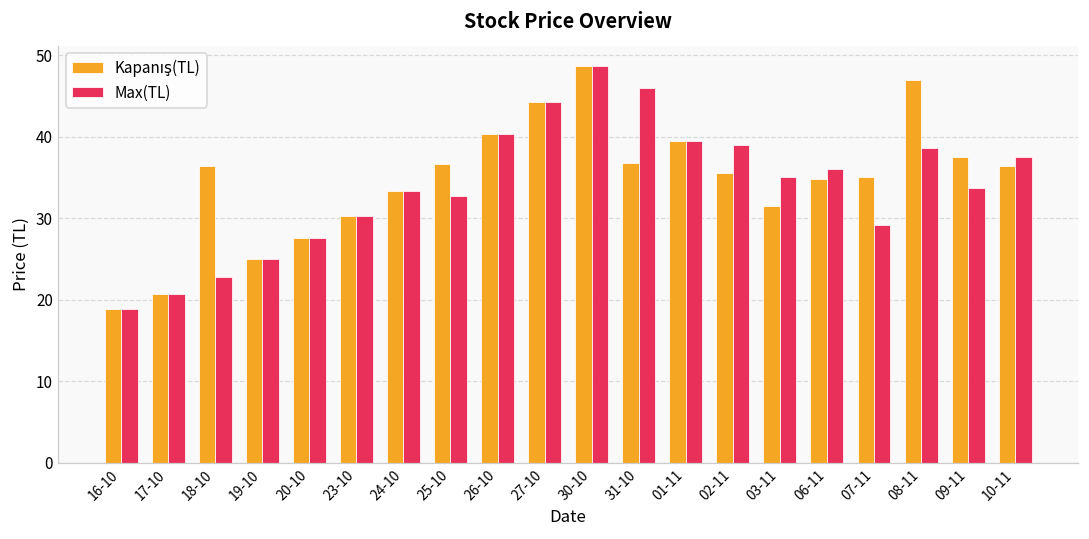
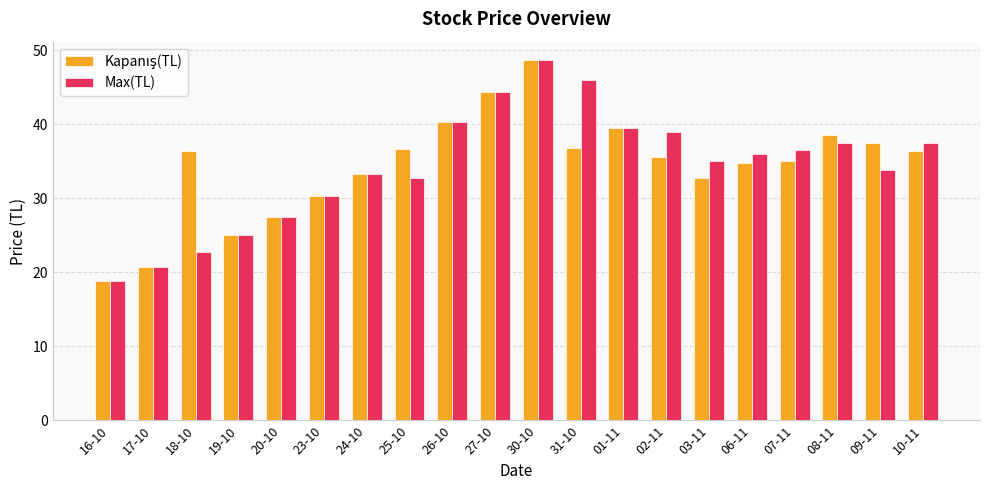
  {
    "Kapanış(TL)": {
      "16-10": 19,
      "17-10": 21,
      "18-10": 36,
      "19-10": 25,
      "20-10": 28,
      "23-10": 30,
      "24-10": 33,
      "25-10": 37,
      "26-10": 40,
      "27-10": 44,
      "30-10": 49,
      "31-10": 37,
      "01-11": 39,
      "02-11": 36,
-     "03-11": 32,
+     "03-11": 33,
      "06-11": 35,
      "07-11": 35,
-     "08-11": 47,
+     "08-11": 39,
      "09-11": 37,
      "10-11": 36
    },
    "Max(TL)": {
      "16-10": 19,
      "17-10": 21,
      "18-10": 23,
      "19-10": 25,
      "20-10": 28,
      "23-10": 30,
      "24-10": 33,
      "25-10": 33,
      "26-10": 40,
      "27-10": 44,
      "30-10": 49,
      "31-10": 46,
      "01-11": 39,
      "02-11": 39,
      "03-11": 35,
      "06-11": 36,
-     "07-11": 29,
-     "08-11": 39,
+     "07-11": 37,
+     "08-11": 37,
      "09-11": 34,
      "10-11": 37
    }
  }
